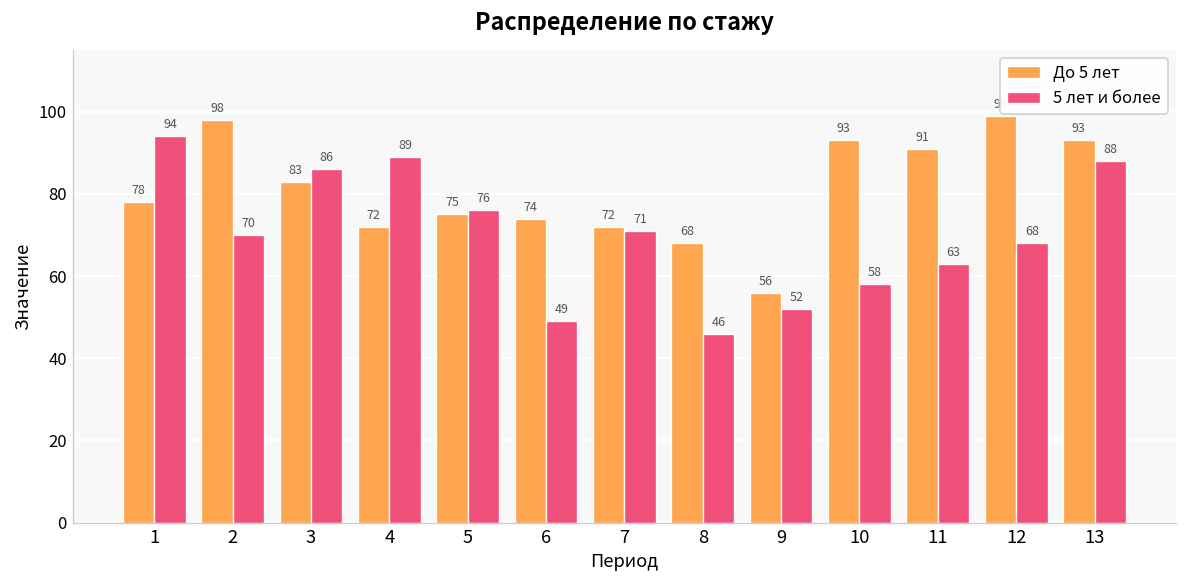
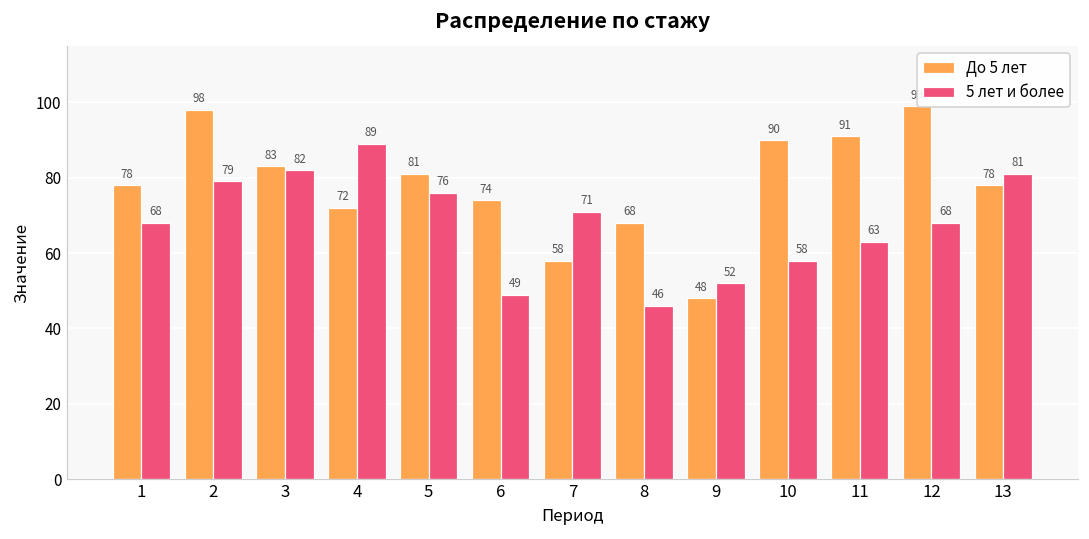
  {
    "До 5 лет": {
      "1": 78,
      "2": 98,
      "3": 83,
      "4": 72,
-     "5": 75,
+     "5": 81,
      "6": 74,
-     "7": 72,
+     "7": 58,
      "8": 68,
-     "9": 56,
-     "10": 93,
+     "9": 48,
+     "10": 90,
      "11": 91,
-     "13": 93
+     "13": 78
    },
    "5 лет и более": {
-     "1": 94,
-     "2": 70,
-     "3": 86,
+     "1": 68,
+     "2": 79,
+     "3": 82,
      "4": 89,
      "5": 76,
      "6": 49,
      "7": 71,
      "8": 46,
      "9": 52,
      "10": 58,
      "11": 63,
      "12": 68,
-     "13": 88
+     "13": 81
    }
  }
